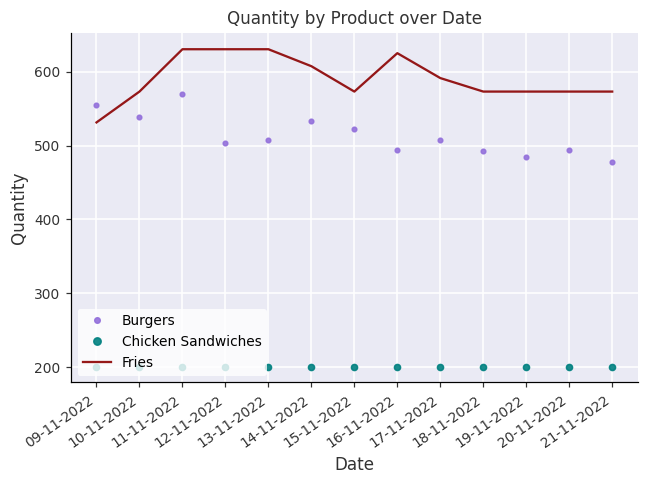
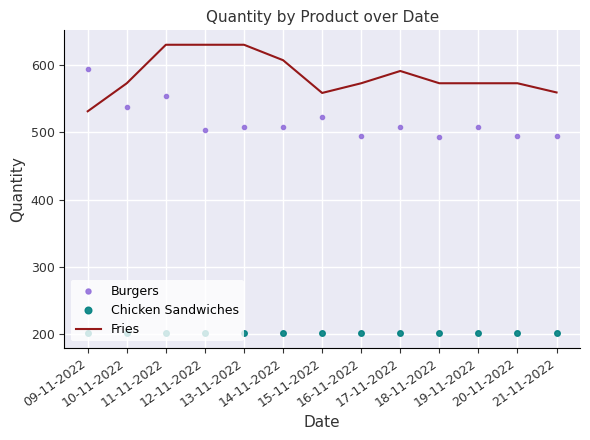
  {
    "Burgers": {
-     "09-11-2022": 550,
+     "09-11-2022": 590,
      "10-11-2022": 540,
-     "11-11-2022": 570,
+     "11-11-2022": 550,
      "12-11-2022": 500,
      "13-11-2022": 510,
-     "14-11-2022": 530,
+     "14-11-2022": 510,
      "15-11-2022": 520,
      "16-11-2022": 490,
      "17-11-2022": 510,
      "18-11-2022": 490,
-     "19-11-2022": 480,
+     "19-11-2022": 510,
      "20-11-2022": 490,
-     "21-11-2022": 480
+     "21-11-2022": 490
    },
    "Chicken Sandwiches": {
      "13-11-2022": 200,
      "14-11-2022": 200,
      "15-11-2022": 200,
      "16-11-2022": 200,
      "17-11-2022": 200,
      "18-11-2022": 200,
      "19-11-2022": 200,
      "20-11-2022": 200,
      "21-11-2022": 200
    },
    "Fries": {
      "09-11-2022": 530,
      "10-11-2022": 570,
      "11-11-2022": 630,
      "12-11-2022": 630,
      "13-11-2022": 630,
      "14-11-2022": 610,
-     "15-11-2022": 570,
-     "16-11-2022": 630,
+     "15-11-2022": 560,
+     "16-11-2022": 570,
      "17-11-2022": 590,
      "18-11-2022": 570,
      "19-11-2022": 570,
      "20-11-2022": 570,
-     "21-11-2022": 570
+     "21-11-2022": 560
    }
  }
